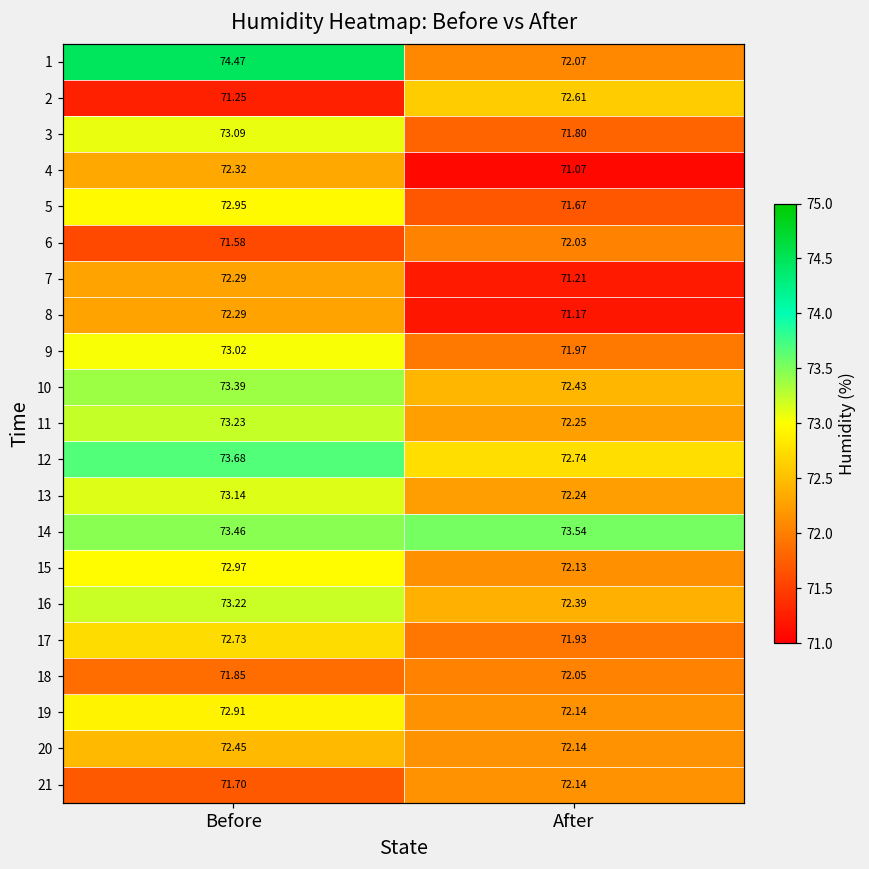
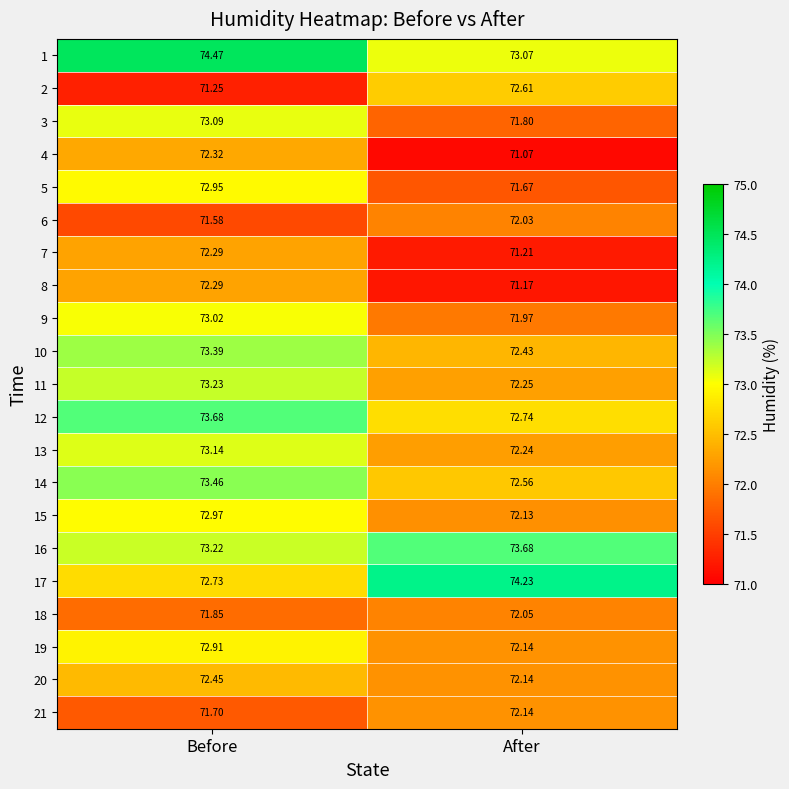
  {
    "1": {
      "Before": 74.47,
-     "After": 72.07
+     "After": 73.07
    },
    "2": {
      "Before": 71.25,
      "After": 72.61
    },
    "3": {
      "Before": 73.09,
      "After": 71.80
    },
    "4": {
      "Before": 72.32,
      "After": 71.07
    },
    "5": {
      "Before": 72.95,
      "After": 71.67
    },
    "6": {
      "Before": 71.58,
      "After": 72.03
    },
    "7": {
      "Before": 72.29,
      "After": 71.21
    },
    "8": {
      "Before": 72.29,
      "After": 71.17
    },
    "9": {
      "Before": 73.02,
      "After": 71.97
    },
    "10": {
      "Before": 73.39,
      "After": 72.43
    },
    "11": {
      "Before": 73.23,
      "After": 72.25
    },
    "12": {
      "Before": 73.68,
      "After": 72.74
    },
    "13": {
      "Before": 73.14,
      "After": 72.24
    },
    "14": {
      "Before": 73.46,
-     "After": 73.54
+     "After": 72.56
    },
    "15": {
      "Before": 72.97,
      "After": 72.13
    },
    "16": {
      "Before": 73.22,
-     "After": 72.39
+     "After": 73.68
    },
    "17": {
      "Before": 72.73,
-     "After": 71.93
+     "After": 74.23
    },
    "18": {
      "Before": 71.85,
      "After": 72.05
    },
    "19": {
      "Before": 72.91,
      "After": 72.14
    },
    "20": {
      "Before": 72.45,
      "After": 72.14
    },
    "21": {
      "Before": 71.70,
      "After": 72.14
    }
  }
